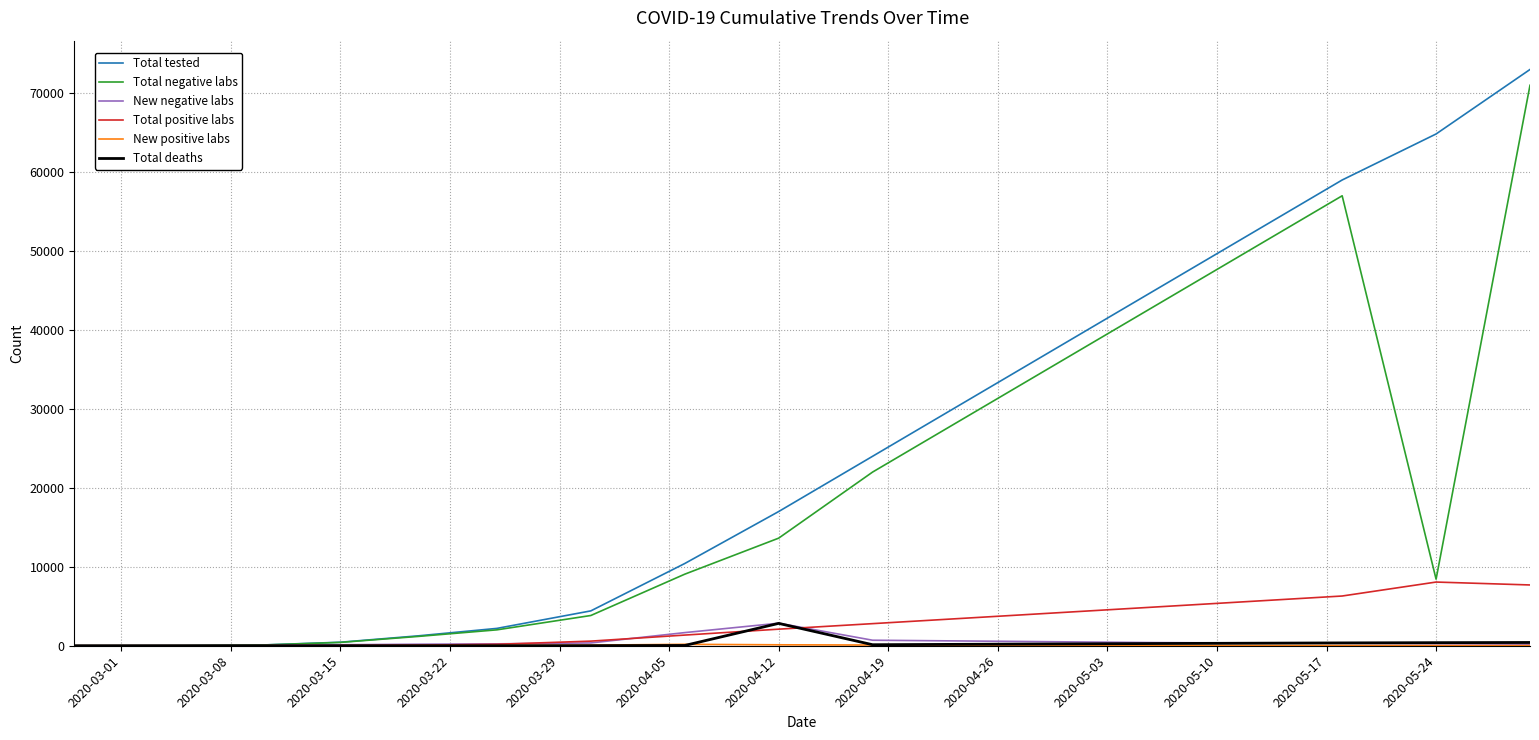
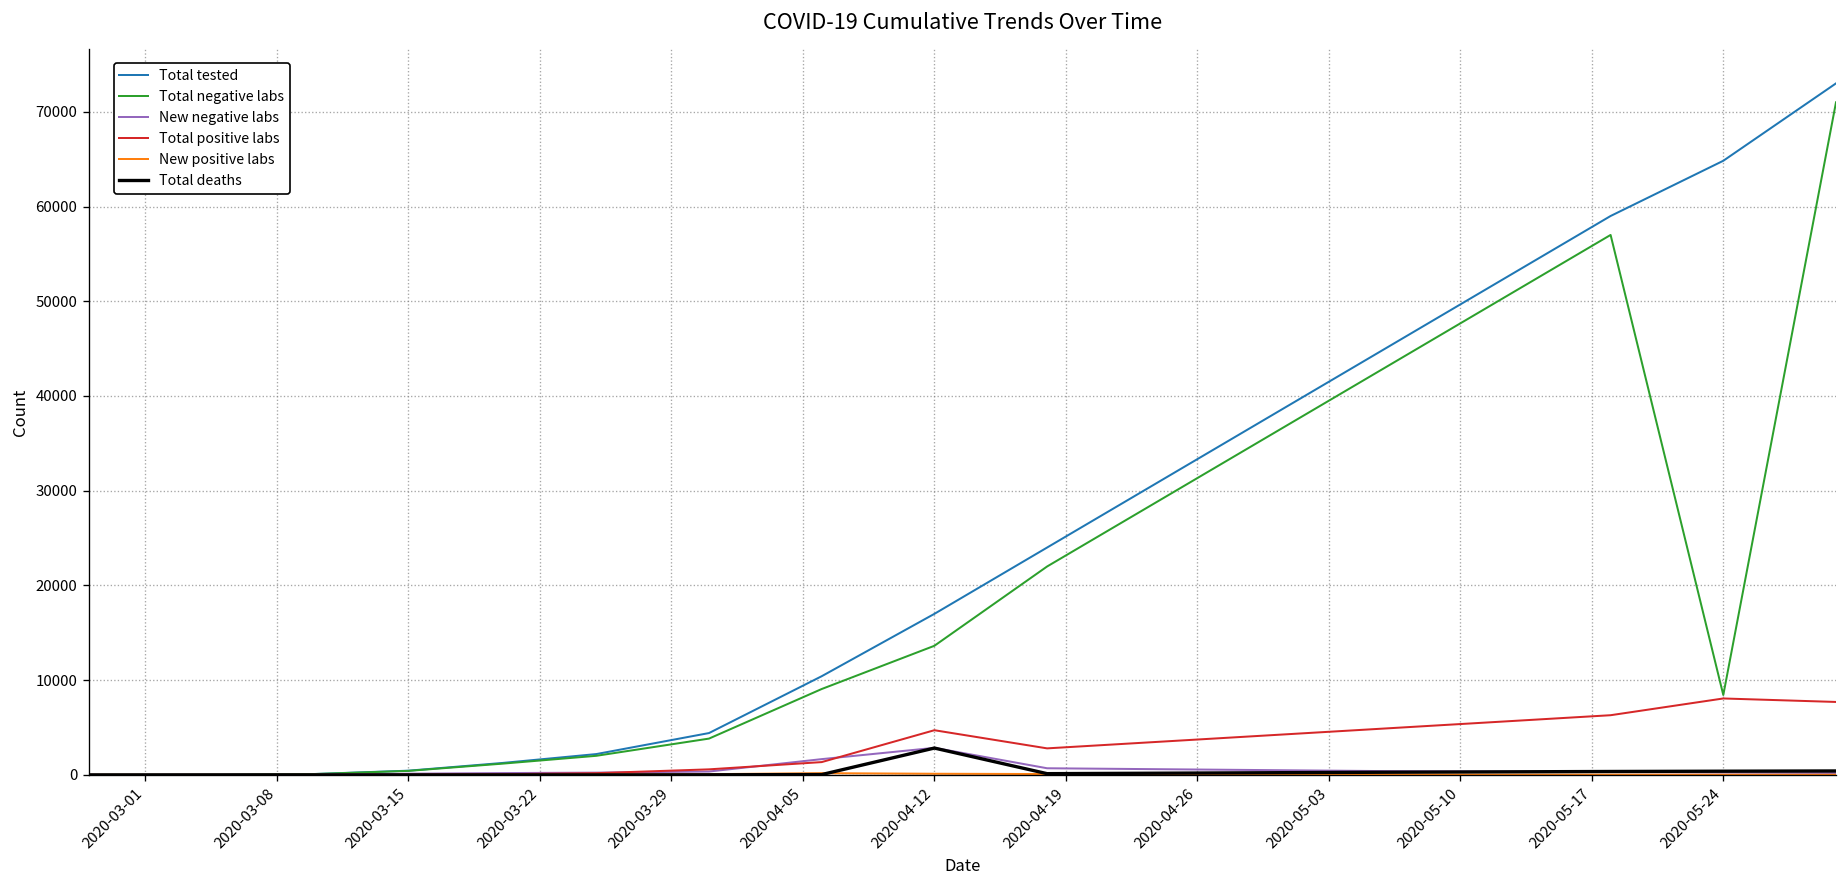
  {
    "Total tested": {
      "2020-04-12": 17000,
      "2020-05-24": 65000
    },
    "Total negative labs": {
      "2020-04-12": 14000,
      "2020-05-24": 8000
    },
    "Total positive labs": {
-     "2020-04-12": 2000,
+     "2020-04-12": 5000,
      "2020-05-24": 8000
    },
    "New positive labs": {
      "2020-04-12": 0
    }
  }
